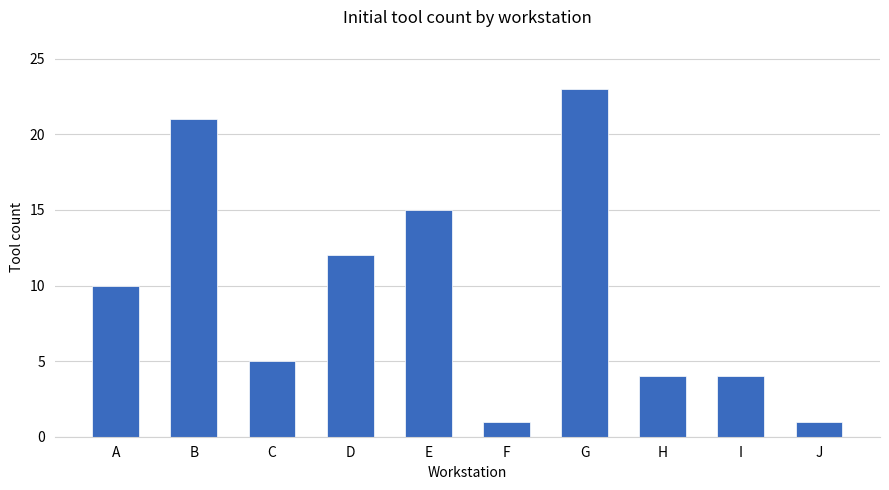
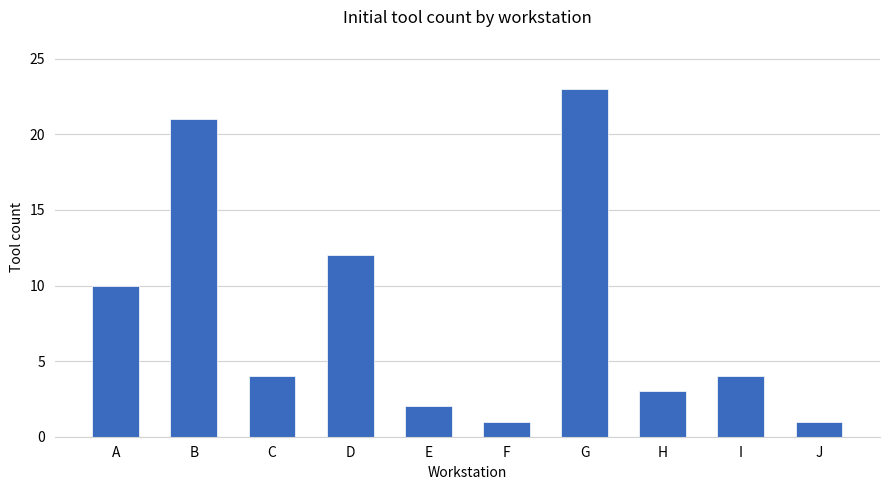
  {
    "A": 10,
    "B": 21,
-   "C": 5,
+   "C": 4,
    "D": 12,
-   "E": 15,
+   "E": 2,
    "F": 1,
    "G": 23,
-   "H": 4,
+   "H": 3,
    "I": 4,
    "J": 1
  }
